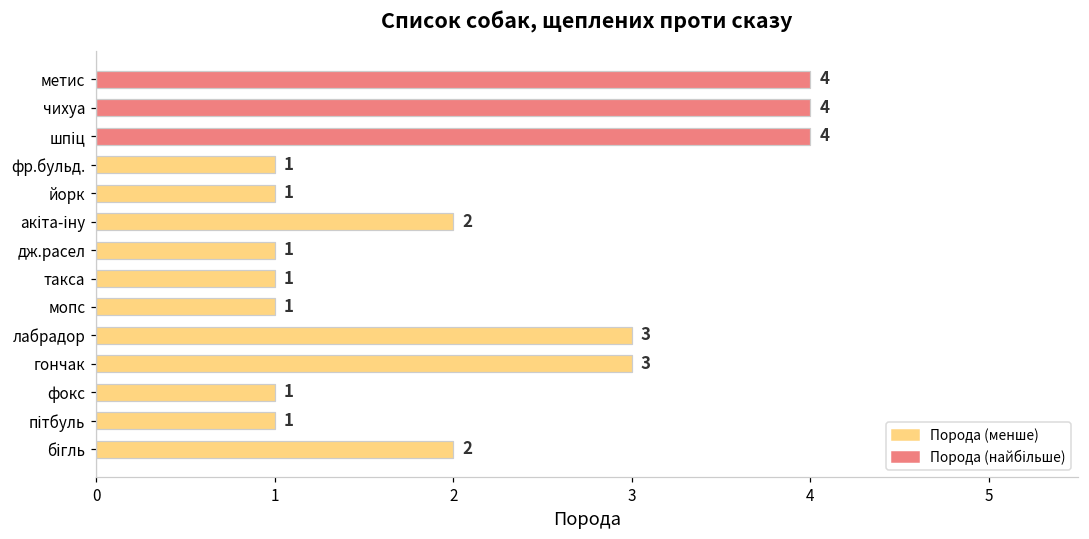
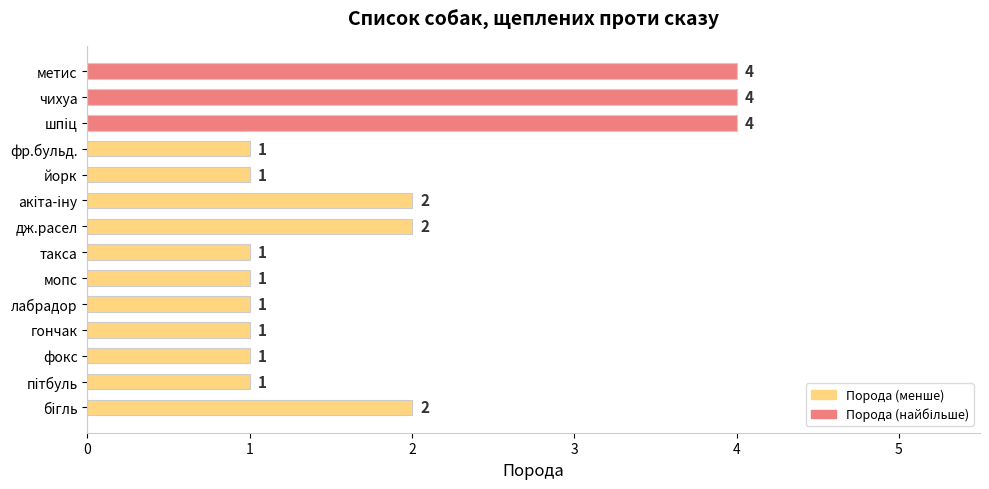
  {
    "метис": 4,
    "чихуа": 4,
    "шпіц": 4,
    "фр.бульд.": 1,
    "йорк": 1,
    "акіта-іну": 2,
-   "дж.расел": 1,
+   "дж.расел": 2,
    "такса": 1,
    "мопс": 1,
-   "лабрадор": 3,
-   "гончак": 3,
+   "лабрадор": 1,
+   "гончак": 1,
    "фокс": 1,
    "пітбуль": 1,
    "бігль": 2
  }
